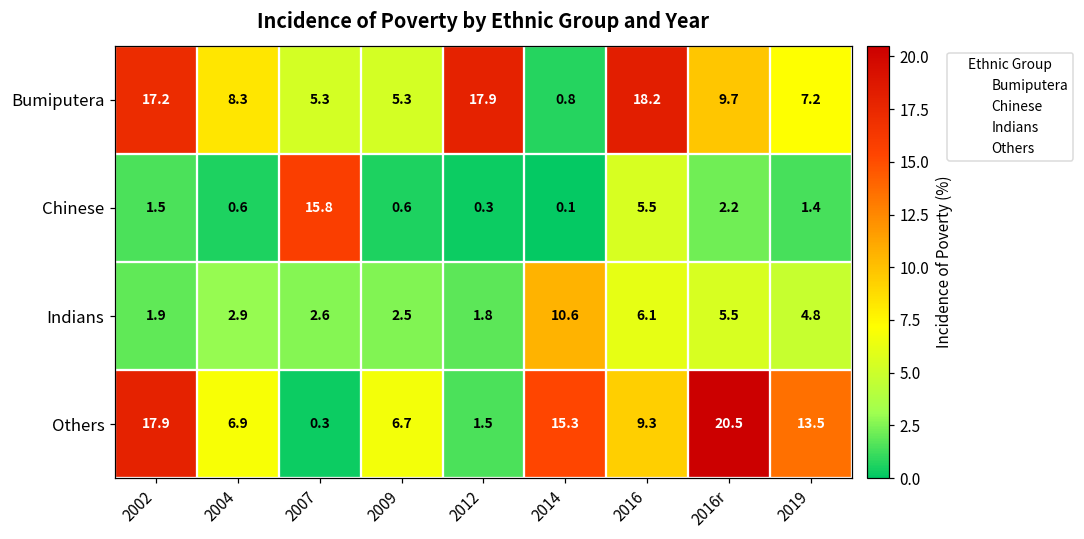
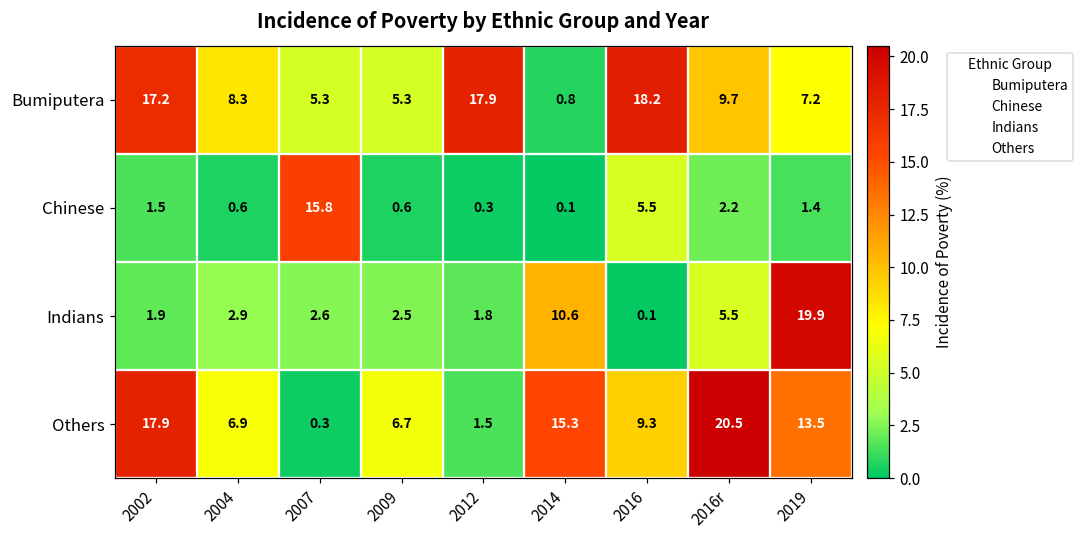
  {
    "Bumiputera": {
      "2002": 17.2,
      "2004": 8.3,
      "2007": 5.3,
      "2009": 5.3,
      "2012": 17.9,
      "2014": 0.8,
      "2016": 18.2,
      "2016r": 9.7,
      "2019": 7.2
    },
    "Chinese": {
      "2002": 1.5,
      "2004": 0.6,
      "2007": 15.8,
      "2009": 0.6,
      "2012": 0.3,
      "2014": 0.1,
      "2016": 5.5,
      "2016r": 2.2,
      "2019": 1.4
    },
    "Indians": {
      "2002": 1.9,
      "2004": 2.9,
      "2007": 2.6,
      "2009": 2.5,
      "2012": 1.8,
      "2014": 10.6,
-     "2016": 6.1,
+     "2016": 0.1,
      "2016r": 5.5,
-     "2019": 4.8
+     "2019": 19.9
    },
    "Others": {
      "2002": 17.9,
      "2004": 6.9,
      "2007": 0.3,
      "2009": 6.7,
      "2012": 1.5,
      "2014": 15.3,
      "2016": 9.3,
      "2016r": 20.5,
      "2019": 13.5
    }
  }
